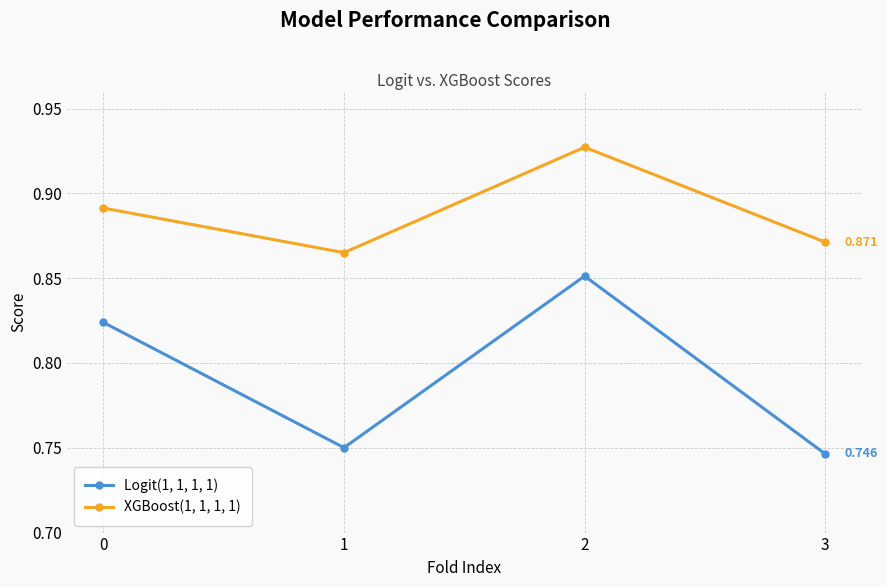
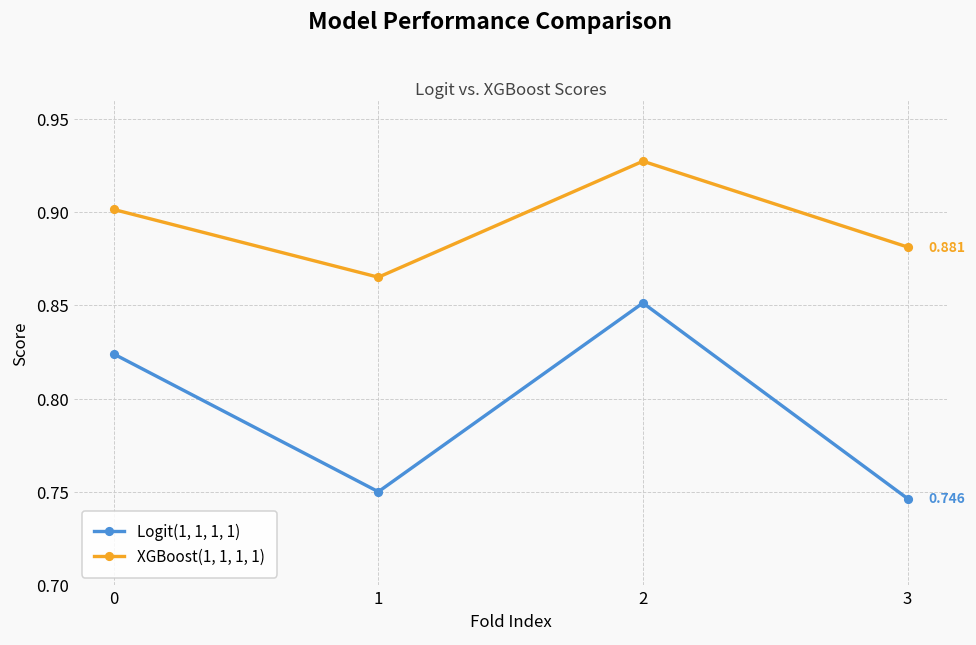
  {
    "Logit(1, 1, 1, 1)": {
      "3": 0.746
    },
    "XGBoost(1, 1, 1, 1)": {
-     "0": 0.891,
-     "3": 0.871
+     "0": 0.901,
+     "3": 0.881
    }
  }
